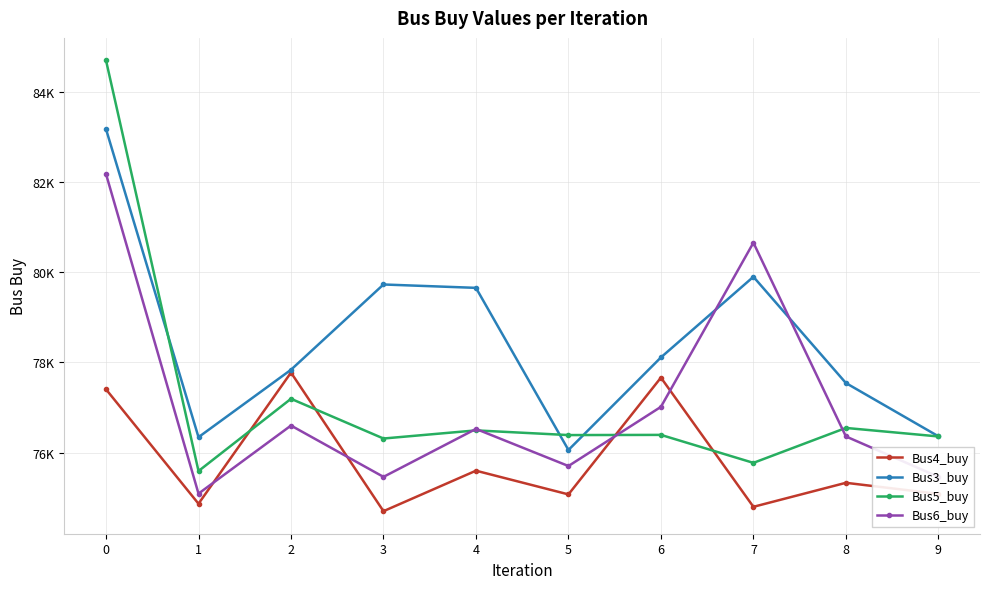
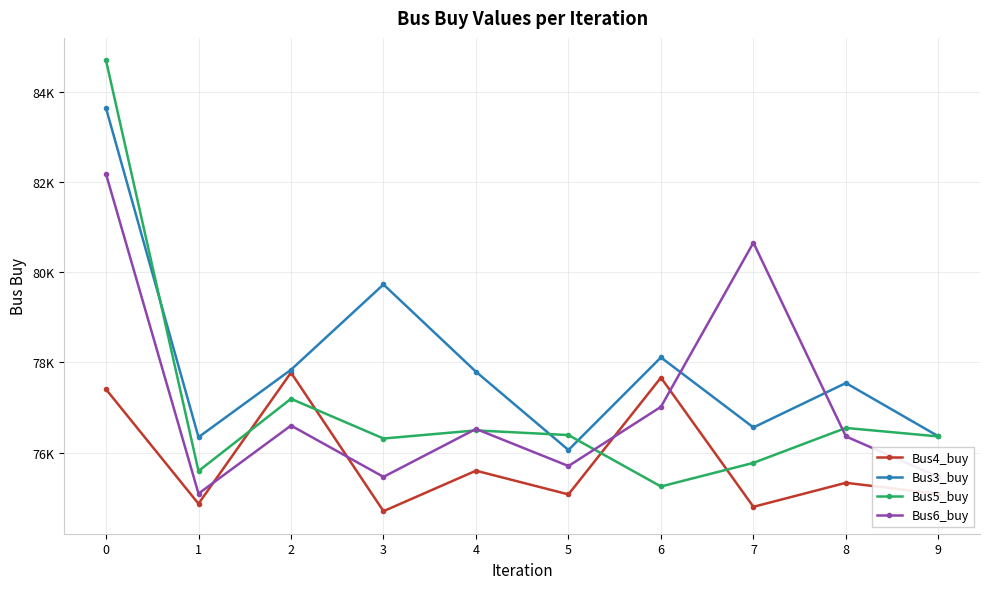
  {
    "Bus4_buy": {
      "0": 77400,
      "1": 74900,
      "2": 77800,
      "3": 74700,
      "4": 75600,
      "5": 75100,
      "6": 77700,
      "7": 74800,
      "8": 75300
    },
    "Bus3_buy": {
-     "0": 83200,
+     "0": 83600,
      "1": 76300,
      "2": 77800,
      "3": 79700,
-     "4": 79700,
+     "4": 77800,
      "5": 76100,
      "6": 78100,
-     "7": 79900,
+     "7": 76600,
      "8": 77500
    },
    "Bus5_buy": {
      "0": 84700,
      "1": 75600,
      "2": 77200,
      "3": 76300,
      "5": 76400,
-     "6": 76400,
+     "6": 75200,
      "7": 75800,
      "8": 76500
    },
    "Bus6_buy": {
      "0": 82200,
      "1": 75100,
      "2": 76600,
      "3": 75500,
      "5": 75700,
      "6": 77000,
      "7": 80700,
      "8": 76400
    }
  }
